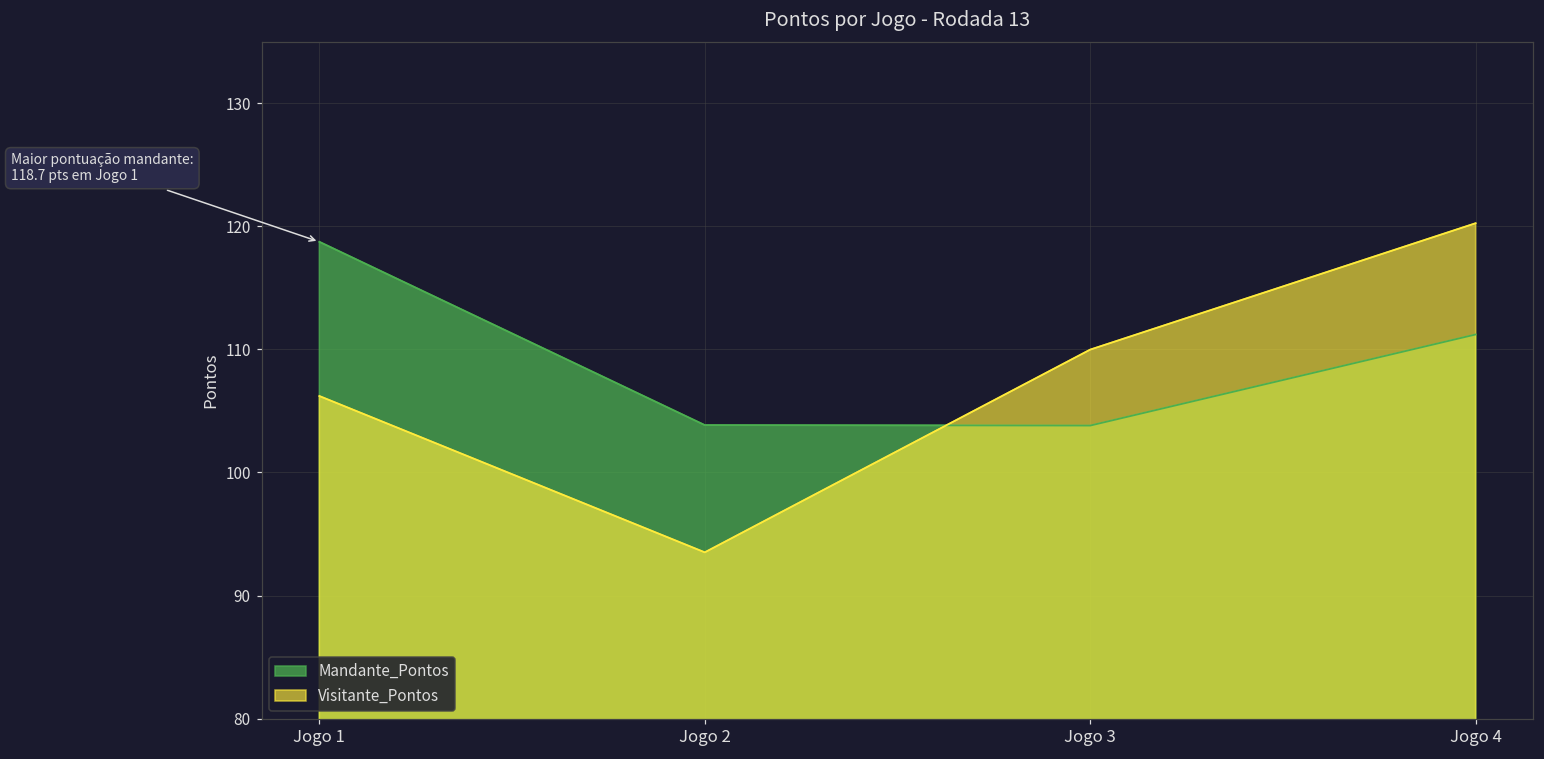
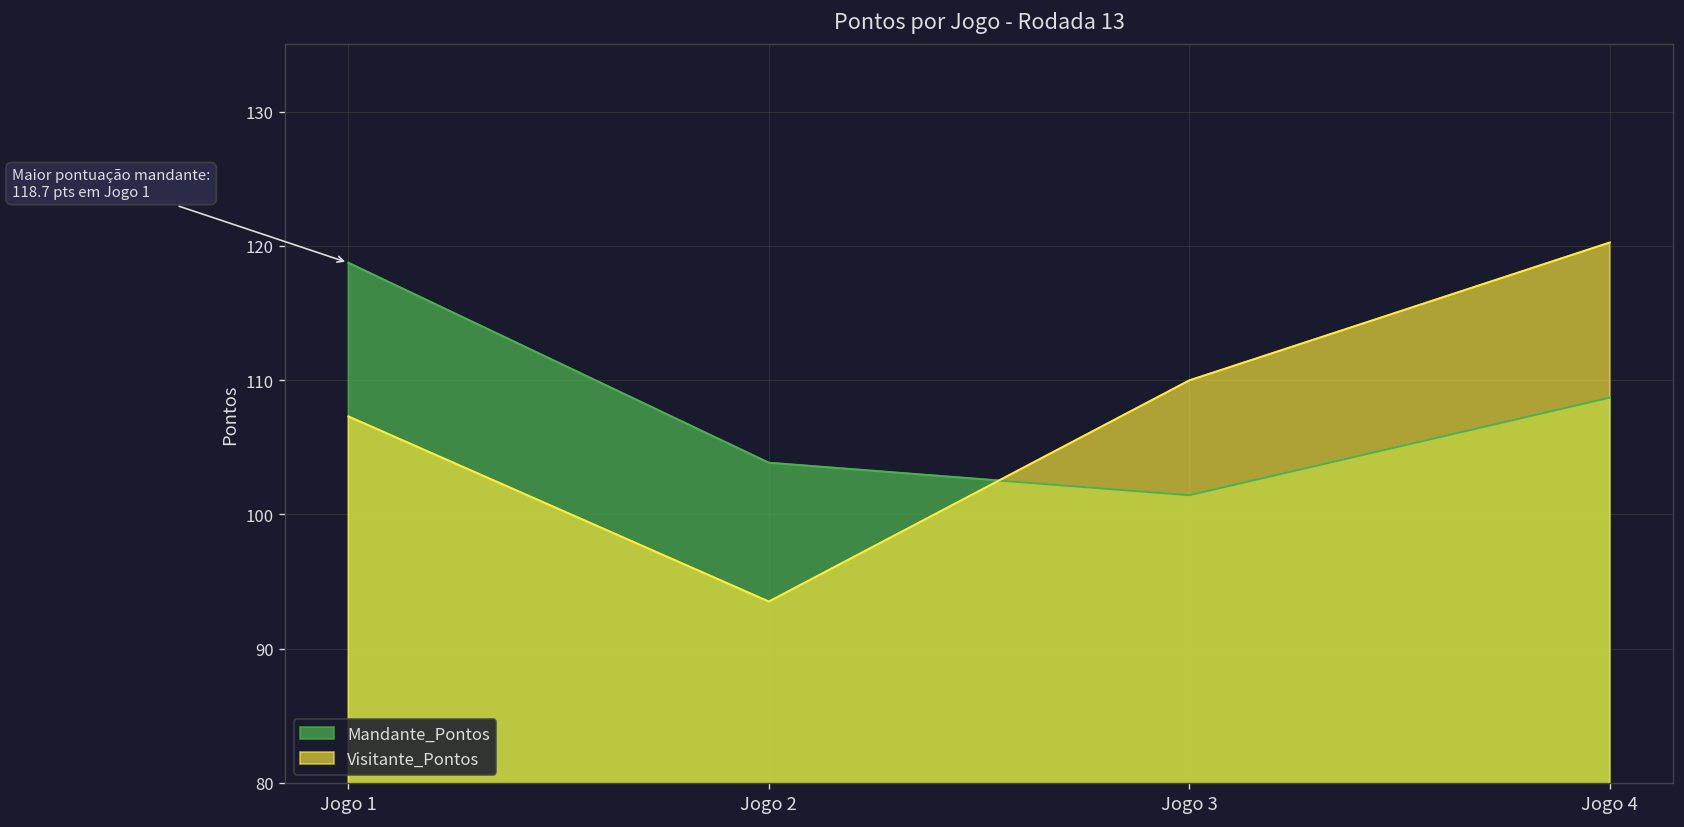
  {
    "Mandante_Pontos": {
      "Jogo 2": 103.8,
-     "Jogo 3": 103.8,
-     "Jogo 4": 111.2
+     "Jogo 3": 101.4,
+     "Jogo 4": 108.7
    },
    "Visitante_Pontos": {
-     "Jogo 1": 106.2,
+     "Jogo 1": 107.3,
      "Jogo 2": 93.5,
      "Jogo 3": 110.0,
      "Jogo 4": 120.3
    }
  }
